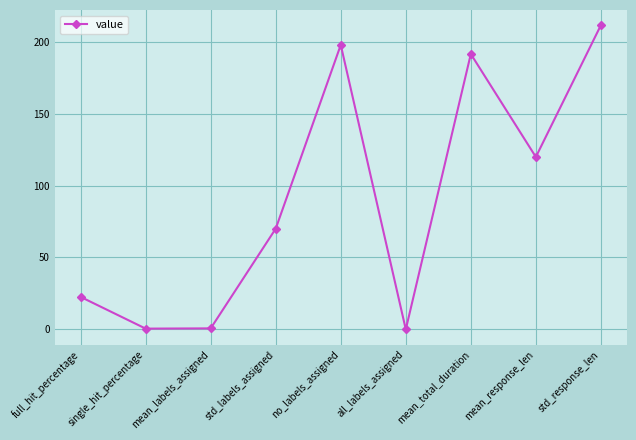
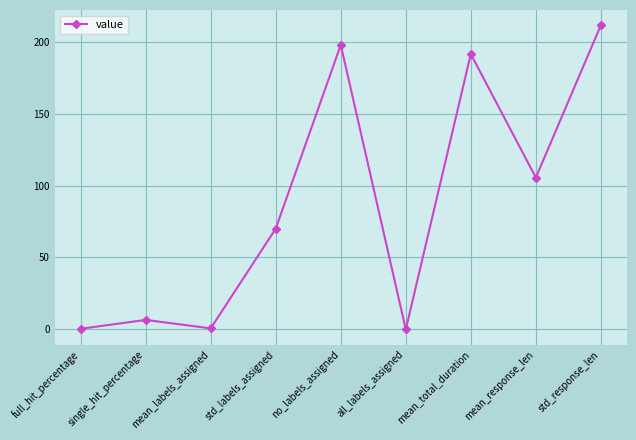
  {
-   "full_hit_percentage": 23,
-   "single_hit_percentage": 1,
+   "full_hit_percentage": 0,
+   "single_hit_percentage": 7,
    "mean_labels_assigned": 1,
    "std_labels_assigned": 70,
    "no_labels_assigned": 198,
    "all_labels_assigned": 0,
    "mean_total_duration": 191,
-   "mean_response_len": 120,
+   "mean_response_len": 106,
    "std_response_len": 211
  }
